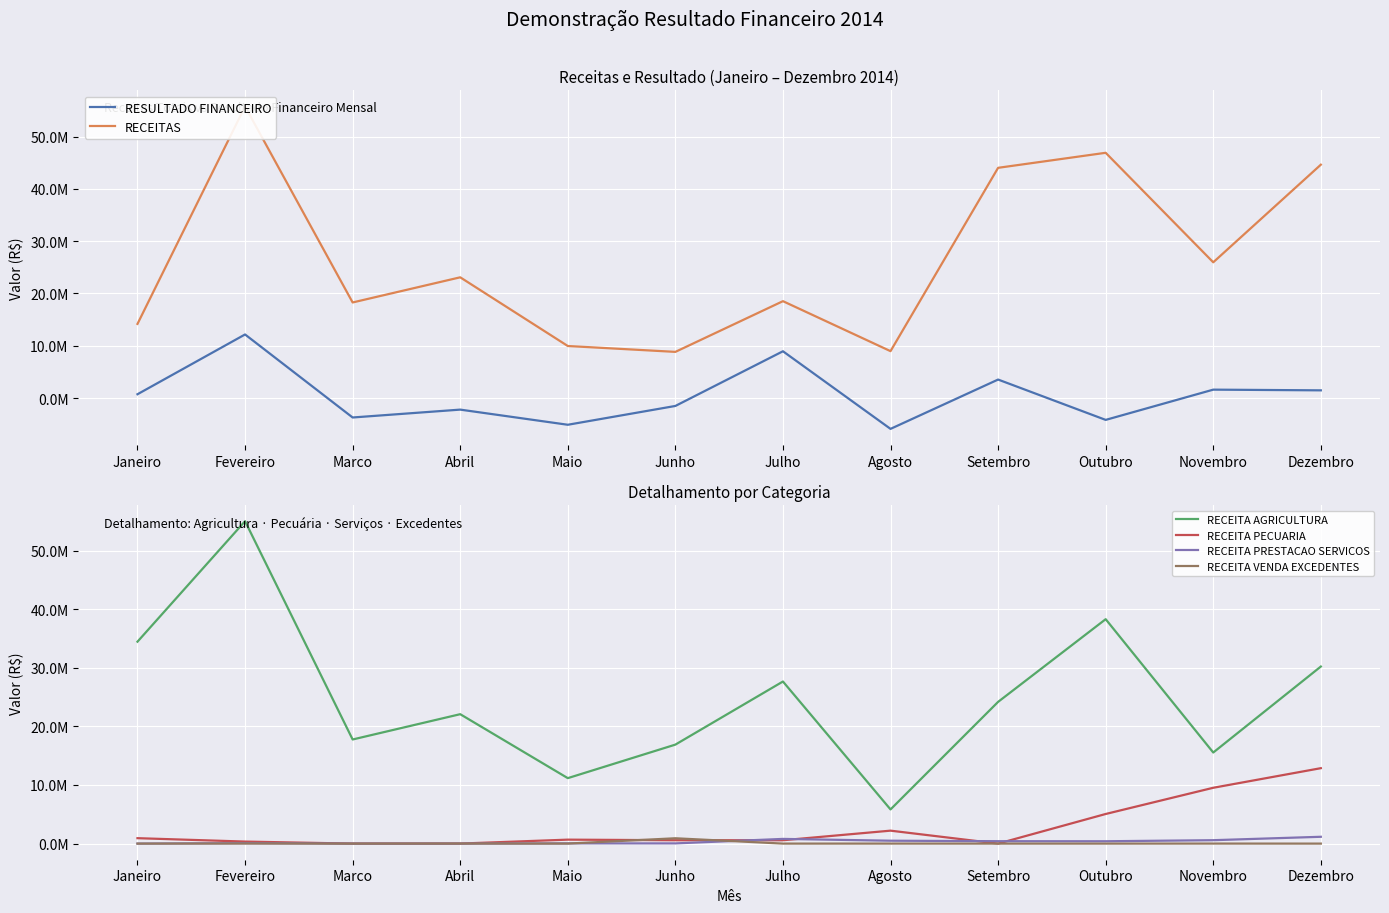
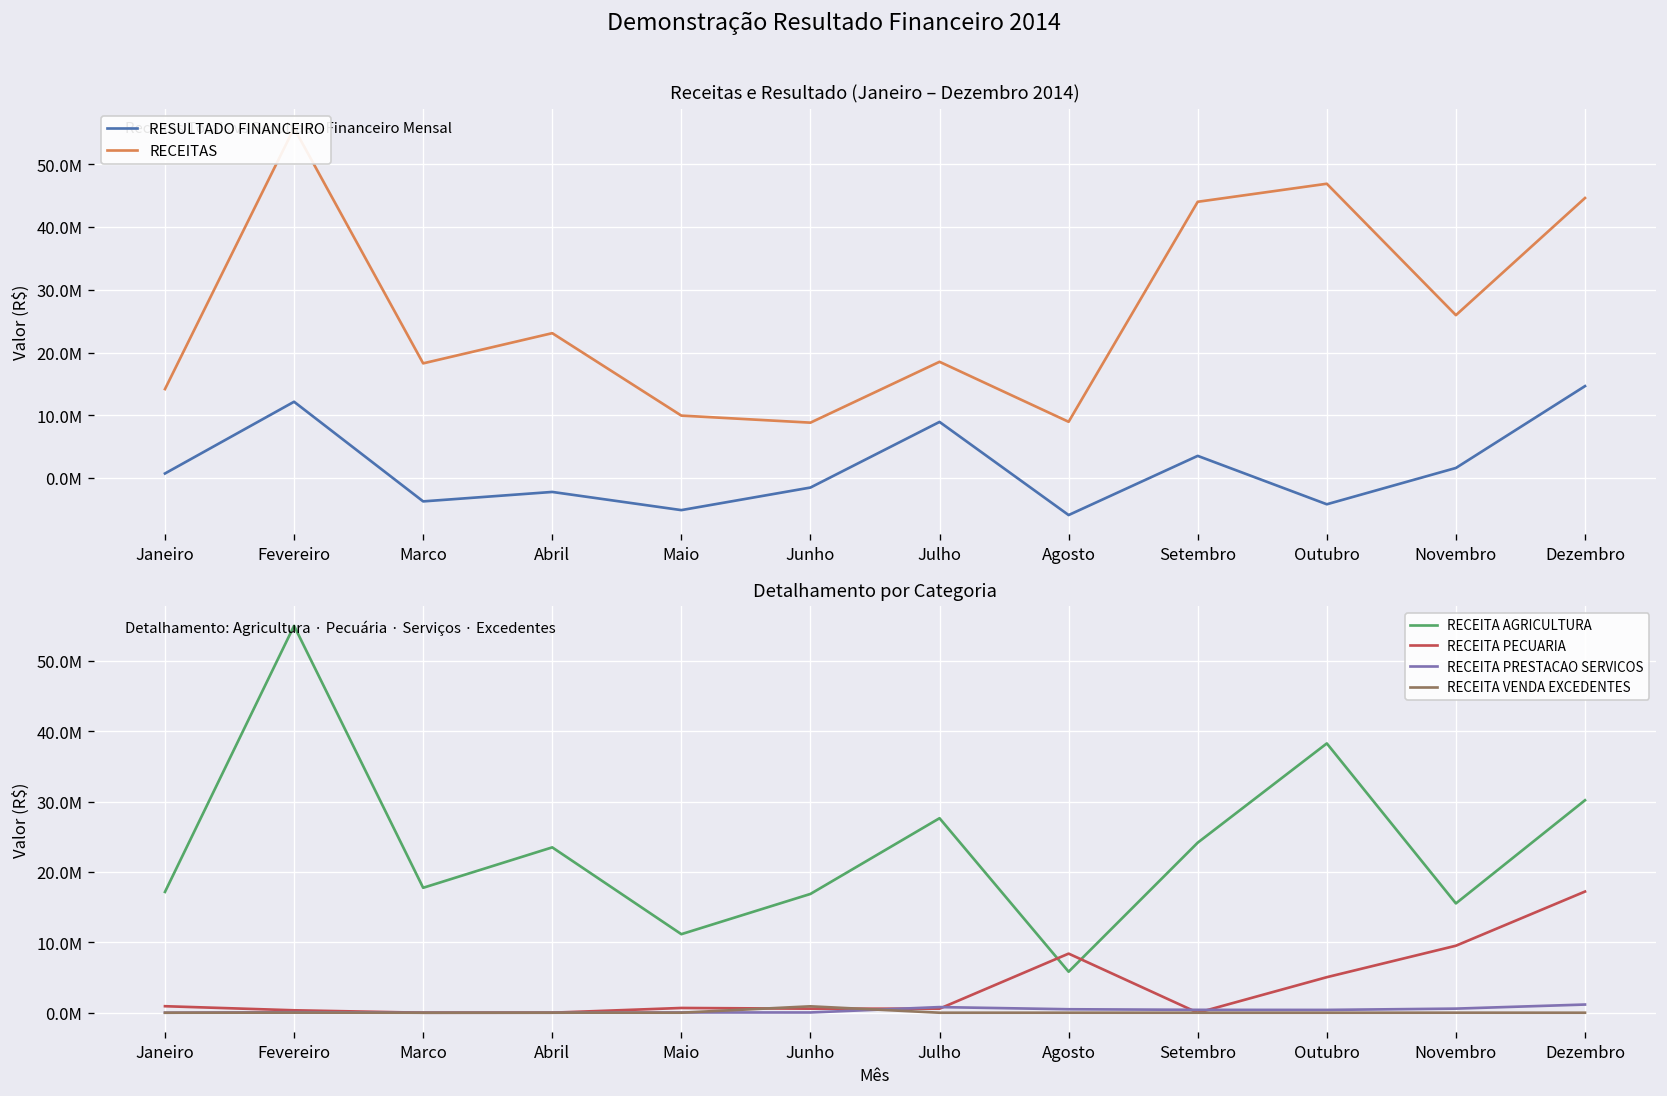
  {
    "Receitas e Resultado (Janeiro – Dezembro 2014)": {
      "RESULTADO FINANCEIRO": {
        "Janeiro": 1000000,
        "Fevereiro": 12000000,
        "Marco": -4000000,
        "Abril": -2000000,
        "Maio": -5000000,
        "Junho": -2000000,
        "Julho": 9000000,
        "Agosto": -6000000,
        "Setembro": 4000000,
        "Outubro": -4000000,
        "Novembro": 2000000,
-       "Dezembro": 1000000
+       "Dezembro": 15000000
      },
      "RECEITAS": {
        "Janeiro": 14000000,
        "Marco": 18000000,
        "Abril": 23000000,
        "Maio": 10000000,
        "Junho": 9000000,
        "Julho": 19000000,
        "Agosto": 9000000,
        "Setembro": 44000000,
        "Outubro": 47000000,
        "Novembro": 26000000,
        "Dezembro": 45000000
      }
    },
    "Detalhamento por Categoria": {
      "RECEITA AGRICULTURA": {
-       "Janeiro": 34000000,
+       "Janeiro": 17000000,
        "Fevereiro": 55000000,
        "Marco": 18000000,
-       "Abril": 22000000,
+       "Abril": 24000000,
        "Maio": 11000000,
        "Junho": 17000000,
        "Julho": 28000000,
        "Agosto": 6000000,
        "Setembro": 24000000,
        "Outubro": 38000000,
        "Novembro": 16000000,
        "Dezembro": 30000000
      },
      "RECEITA PECUARIA": {
        "Janeiro": 1000000,
        "Maio": 1000000,
-       "Agosto": 2000000,
+       "Agosto": 8000000,
        "Outubro": 5000000,
        "Novembro": 10000000,
-       "Dezembro": 13000000
+       "Dezembro": 17000000
      },
      "RECEITA PRESTACAO SERVICOS": {
        "Junho": 0,
        "Agosto": 0,
        "Novembro": 1000000,
        "Dezembro": 1000000
      },
      "RECEITA VENDA EXCEDENTES": {
        "Julho": 0,
        "Agosto": 0,
        "Novembro": 0,
        "Dezembro": 0
      }
    }
  }
